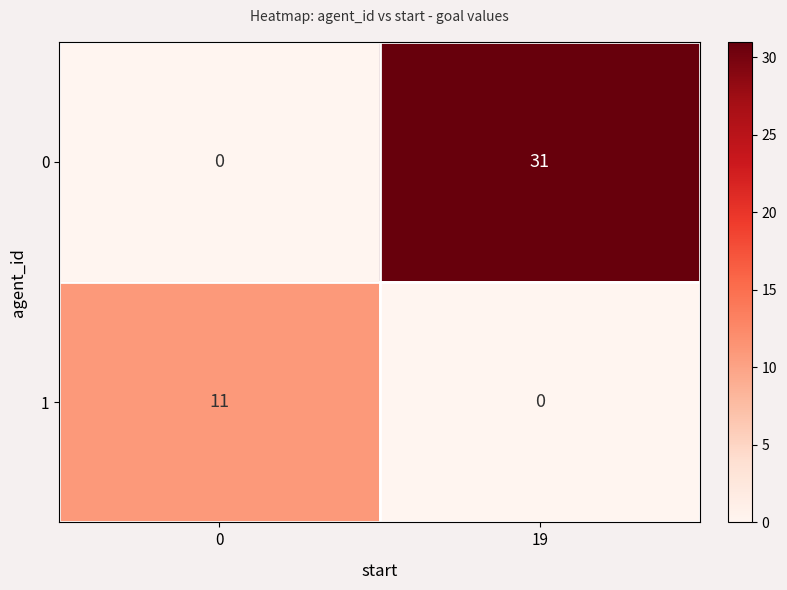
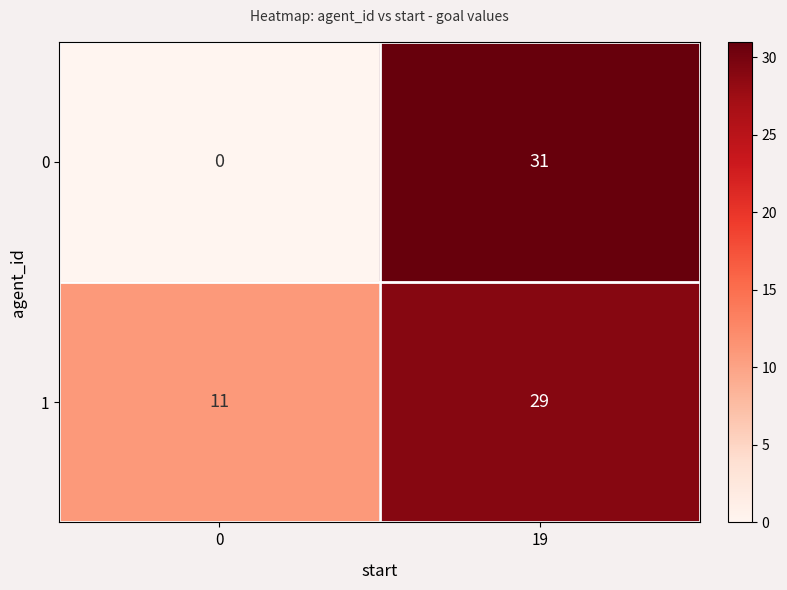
  {
    "0": {
      "0": 0,
      "19": 31
    },
    "1": {
      "0": 11,
-     "19": 0
+     "19": 29
    }
  }
